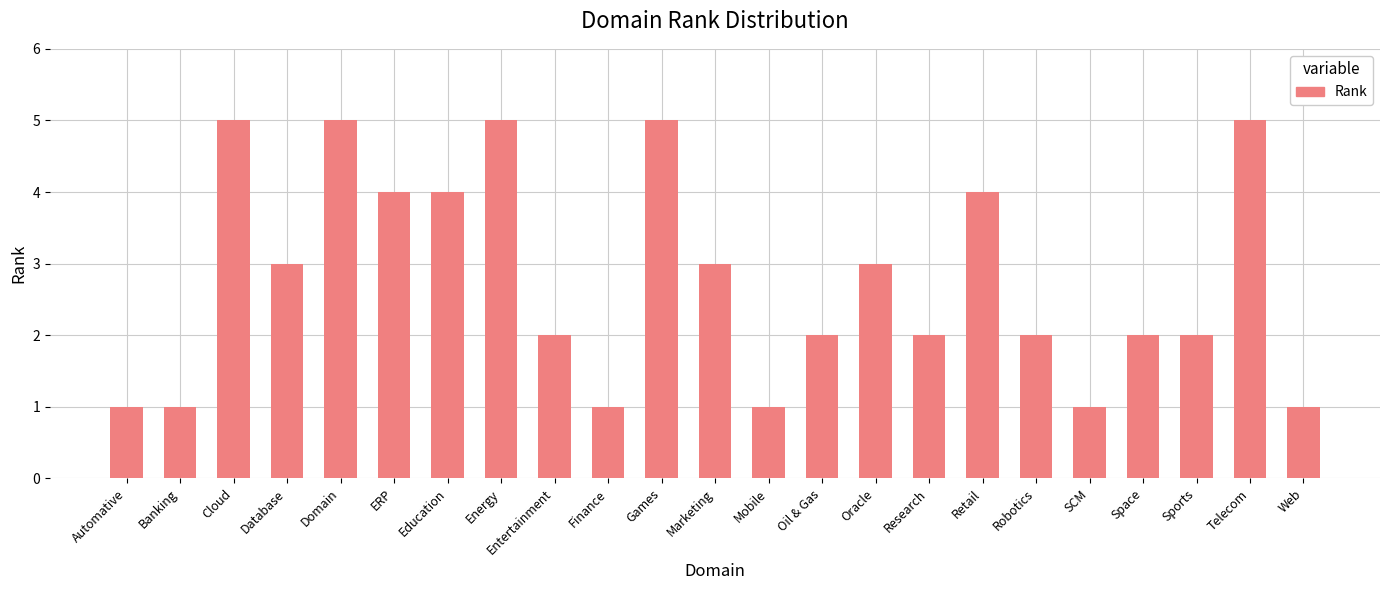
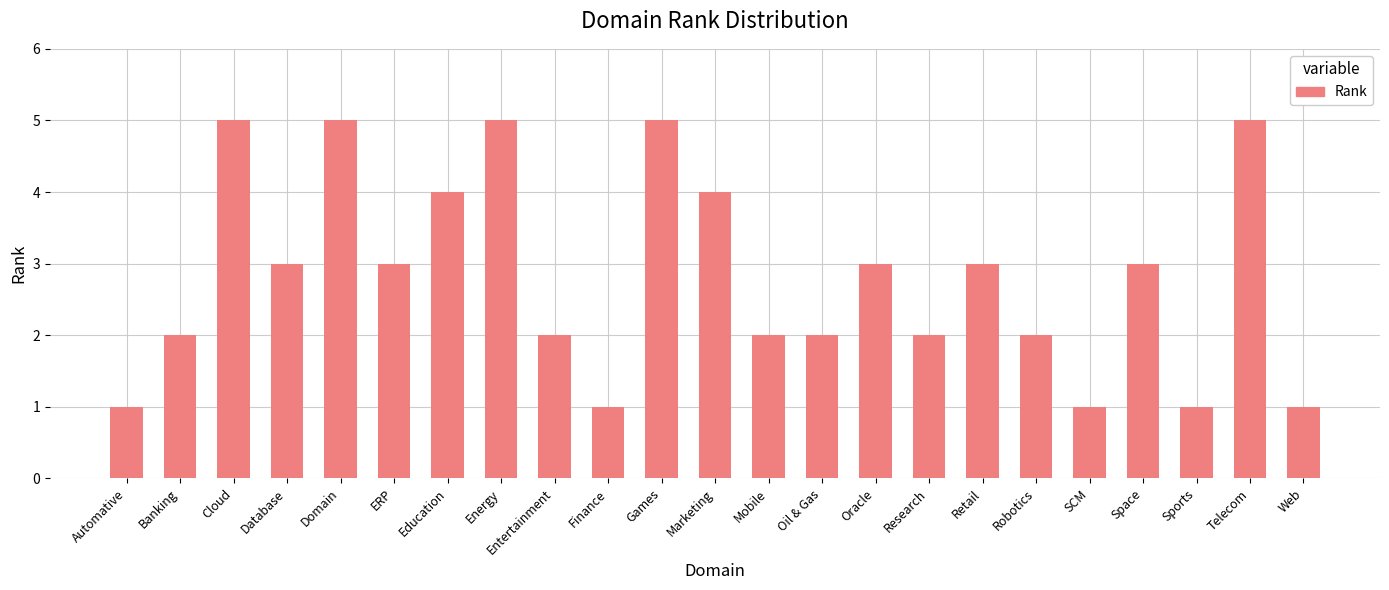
  {
    "Automative": 1,
-   "Banking": 1,
+   "Banking": 2,
    "Cloud": 5,
    "Database": 3,
    "Domain": 5,
-   "ERP": 4,
+   "ERP": 3,
    "Education": 4,
    "Energy": 5,
    "Entertainment": 2,
    "Finance": 1,
    "Games": 5,
-   "Marketing": 3,
-   "Mobile": 1,
+   "Marketing": 4,
+   "Mobile": 2,
    "Oil & Gas": 2,
    "Oracle": 3,
    "Research": 2,
-   "Retail": 4,
+   "Retail": 3,
    "Robotics": 2,
    "SCM": 1,
-   "Space": 2,
-   "Sports": 2,
+   "Space": 3,
+   "Sports": 1,
    "Telecom": 5,
    "Web": 1
  }
